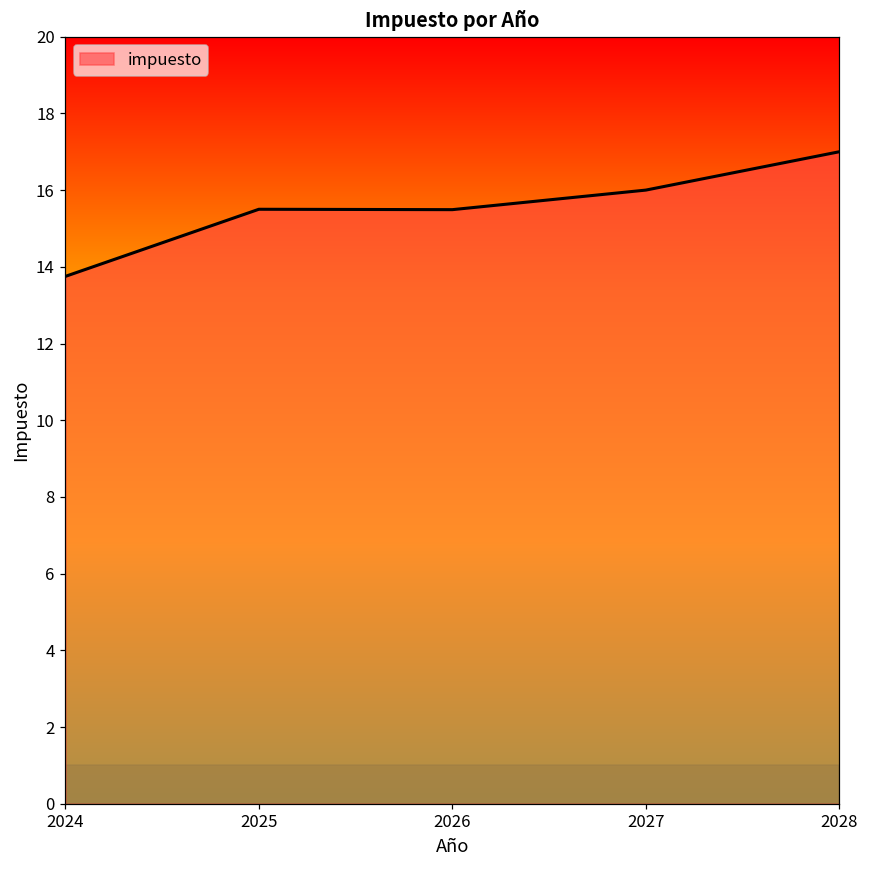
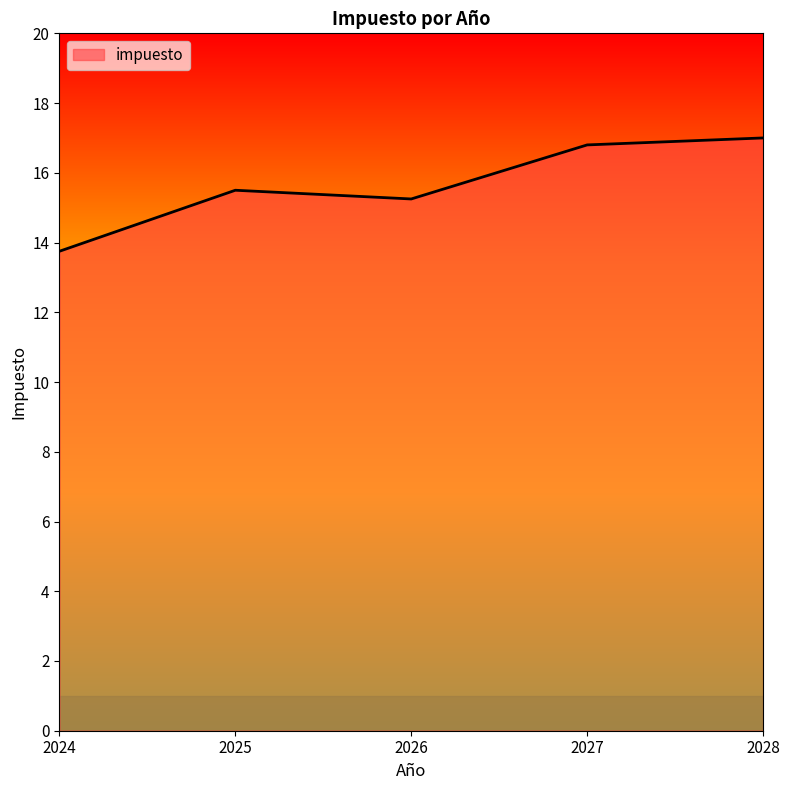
  {
    "2024": 13.8,
    "2025": 15.5,
-   "2026": 15.5,
-   "2027": 16.0,
+   "2026": 15.3,
+   "2027": 16.8,
    "2028": 17.0
  }
